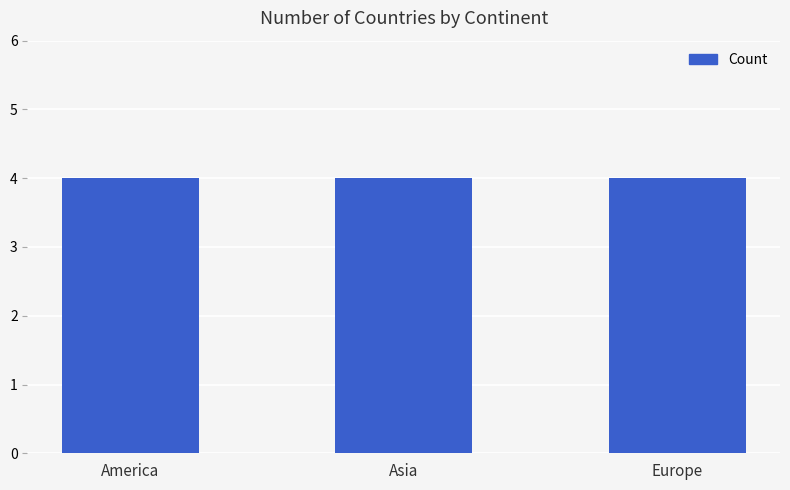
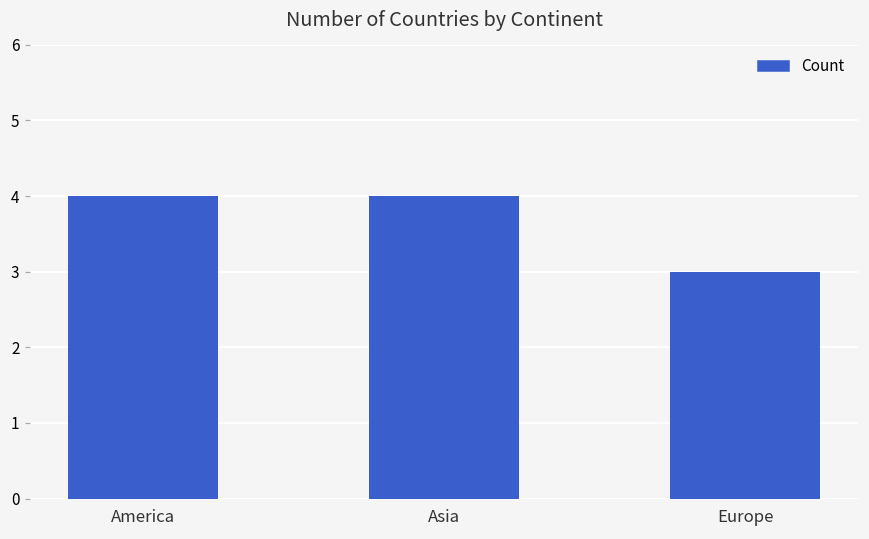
  {
    "America": 4,
    "Asia": 4,
-   "Europe": 4
+   "Europe": 3
  }
